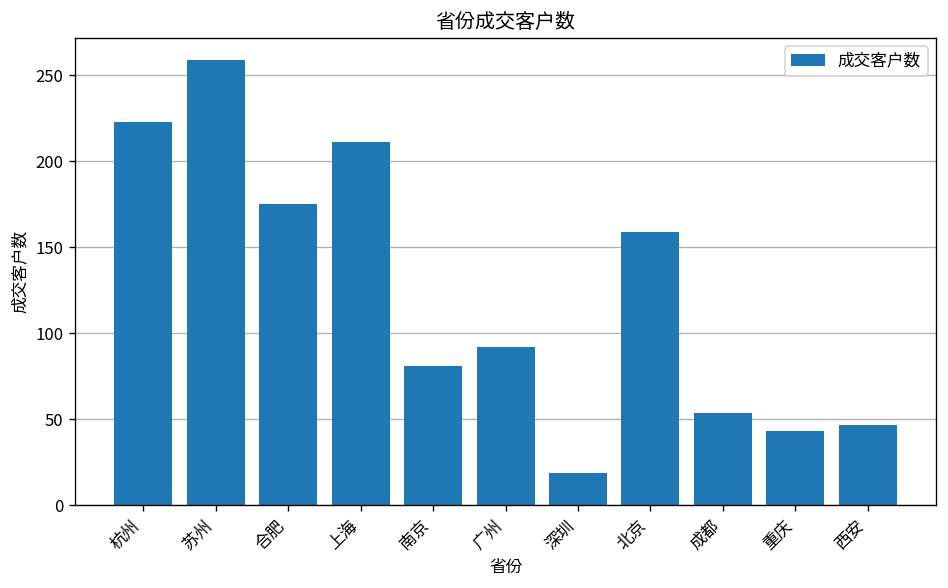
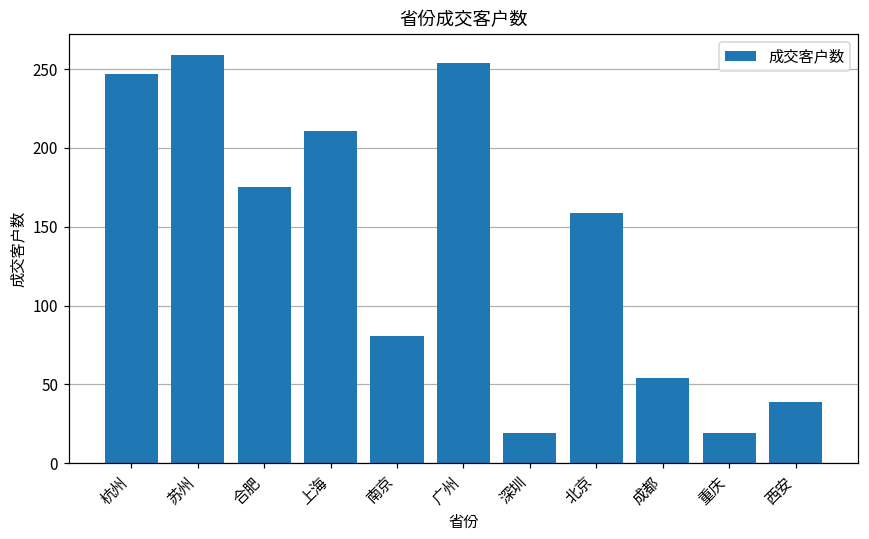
  {
-   "杭州": 223,
+   "杭州": 247,
    "苏州": 259,
    "合肥": 175,
    "上海": 211,
    "南京": 81,
-   "广州": 92,
+   "广州": 254,
    "深圳": 19,
    "北京": 159,
    "成都": 54,
-   "重庆": 43,
-   "西安": 47
+   "重庆": 19,
+   "西安": 39
  }
